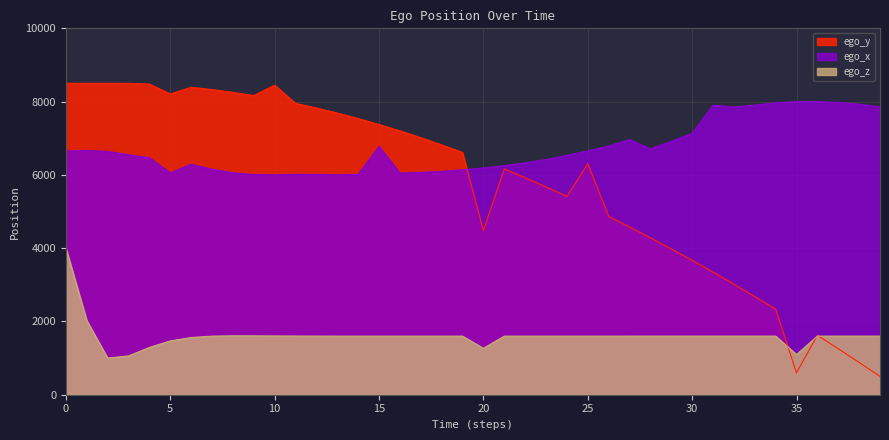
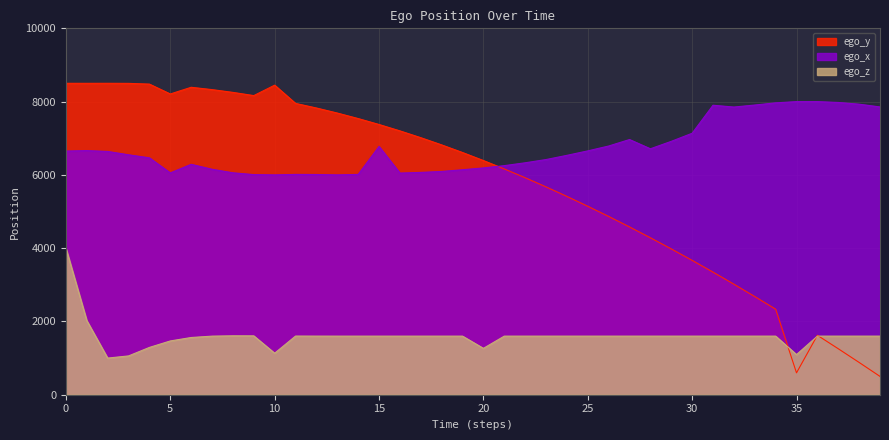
  {
    "ego_y": {
      "0": 8500,
      "5": 8200,
      "10": 8400,
      "15": 7400,
-     "20": 4500,
-     "25": 6300,
+     "20": 6400,
+     "25": 5100,
      "30": 3700,
      "35": 600
    },
    "ego_x": {
      "0": 6700,
      "5": 6100,
      "10": 6000,
      "15": 6800,
      "20": 6200,
      "25": 6700,
      "30": 7100,
      "35": 8000
    },
    "ego_z": {
      "0": 4000,
      "5": 1500,
-     "10": 1600,
+     "10": 1100,
      "15": 1600,
      "20": 1300,
      "25": 1600,
      "30": 1600,
      "35": 1100
    }
  }
